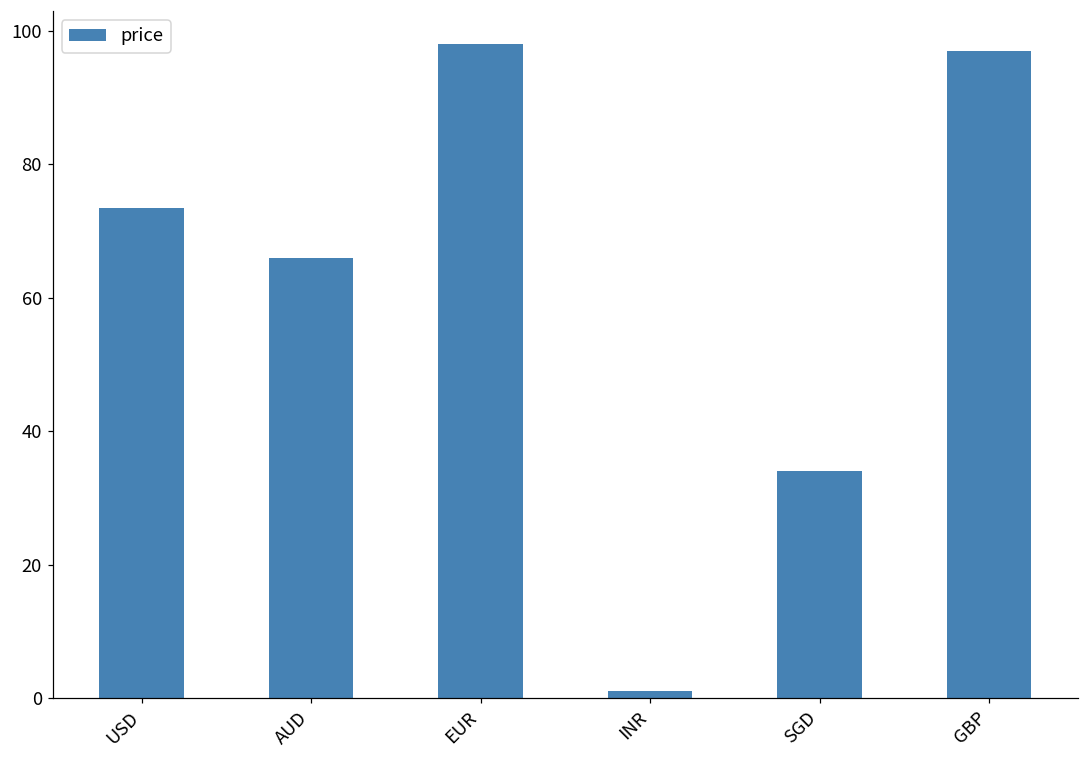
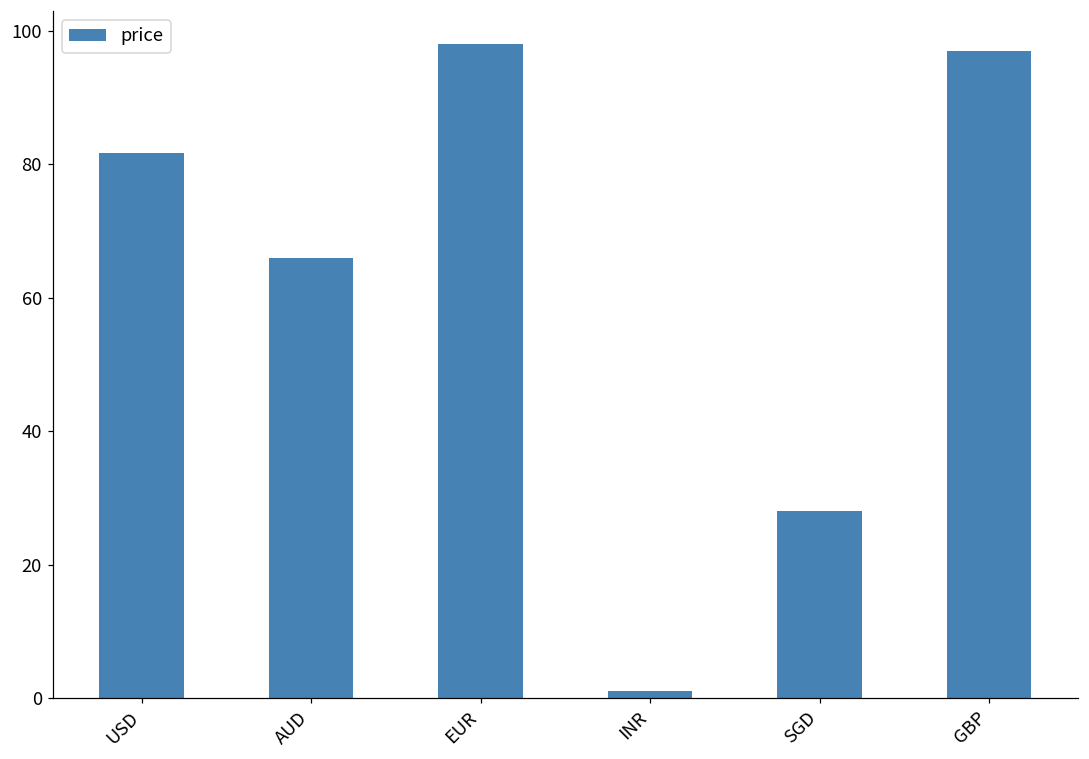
  {
-   "USD": 73,
+   "USD": 82,
    "AUD": 66,
    "EUR": 98,
    "INR": 1,
-   "SGD": 34,
+   "SGD": 28,
    "GBP": 97
  }
